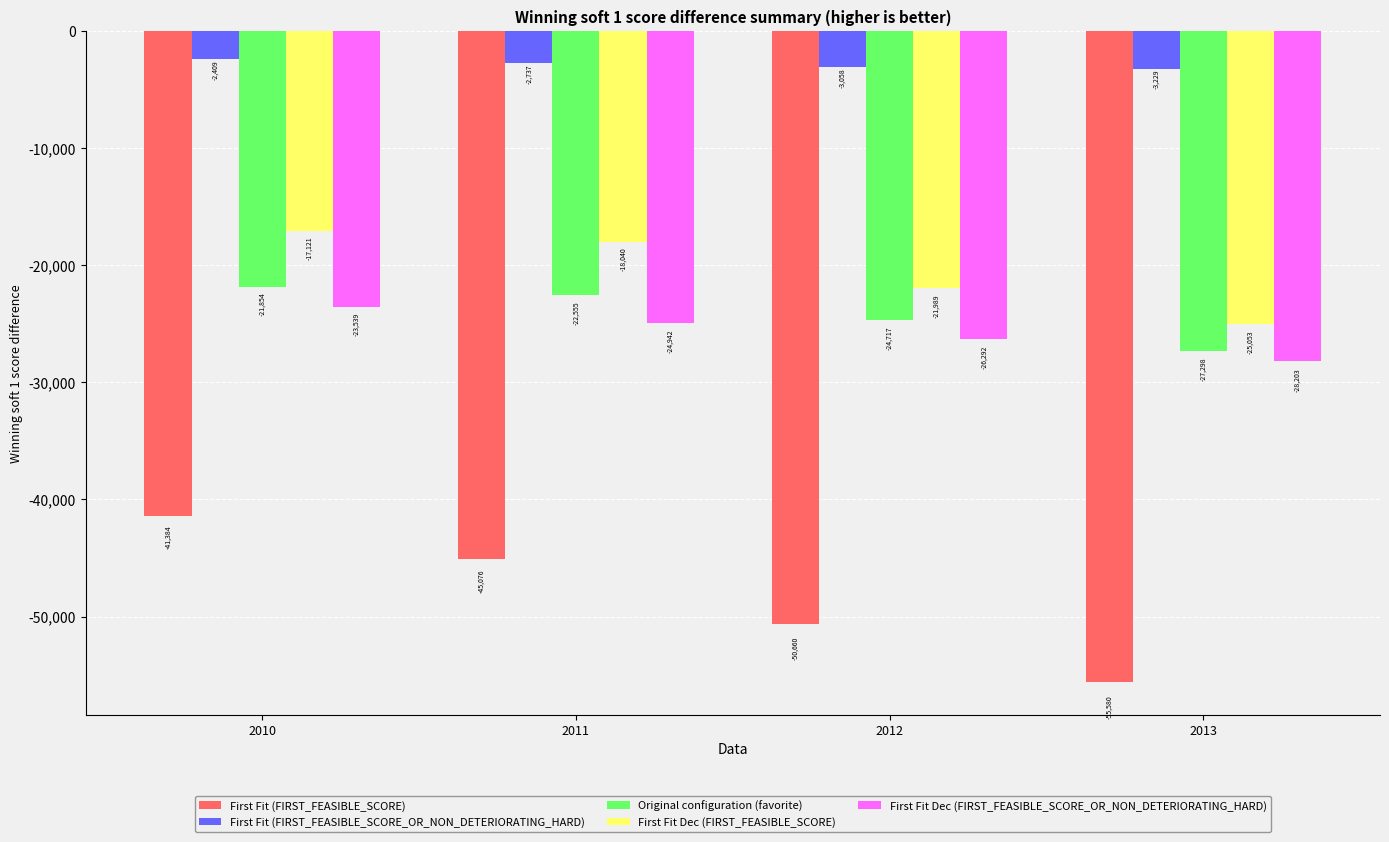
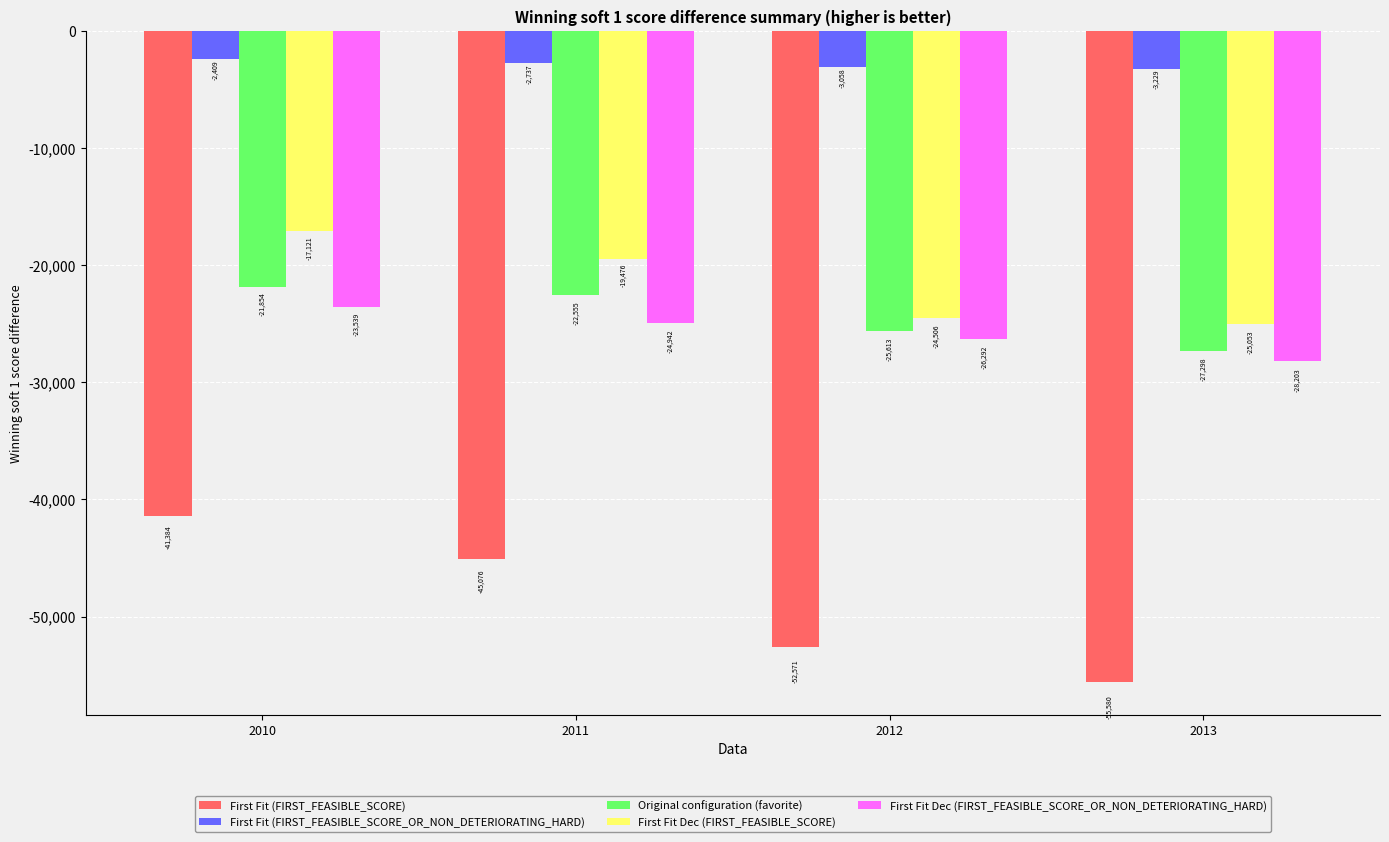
  {
    "First Fit (FIRST_FEASIBLE_SCORE)": {
      "2010": "-41,384",
      "2011": "-45,076",
-     "2012": "-50,660",
+     "2012": "-52,571",
      "2013": "-55,580"
    },
    "First Fit (FIRST_FEASIBLE_SCORE_OR_NON_DETERIORATING_HARD)": {
      "2010": "-2,409",
      "2011": "-2,737",
      "2012": "-3,058",
      "2013": "-3,229"
    },
    "Original configuration (favorite)": {
      "2010": "-21,854",
      "2011": "-22,555",
-     "2012": "-24,717",
+     "2012": "-25,613",
      "2013": "-27,298"
    },
    "First Fit Dec (FIRST_FEASIBLE_SCORE)": {
      "2010": "-17,121",
-     "2011": "-18,040",
-     "2012": "-21,989",
+     "2011": "-19,476",
+     "2012": "-24,506",
      "2013": "-25,053"
    },
    "First Fit Dec (FIRST_FEASIBLE_SCORE_OR_NON_DETERIORATING_HARD)": {
      "2010": "-23,539",
      "2011": "-24,942",
      "2012": "-26,292",
      "2013": "-28,203"
    }
  }
